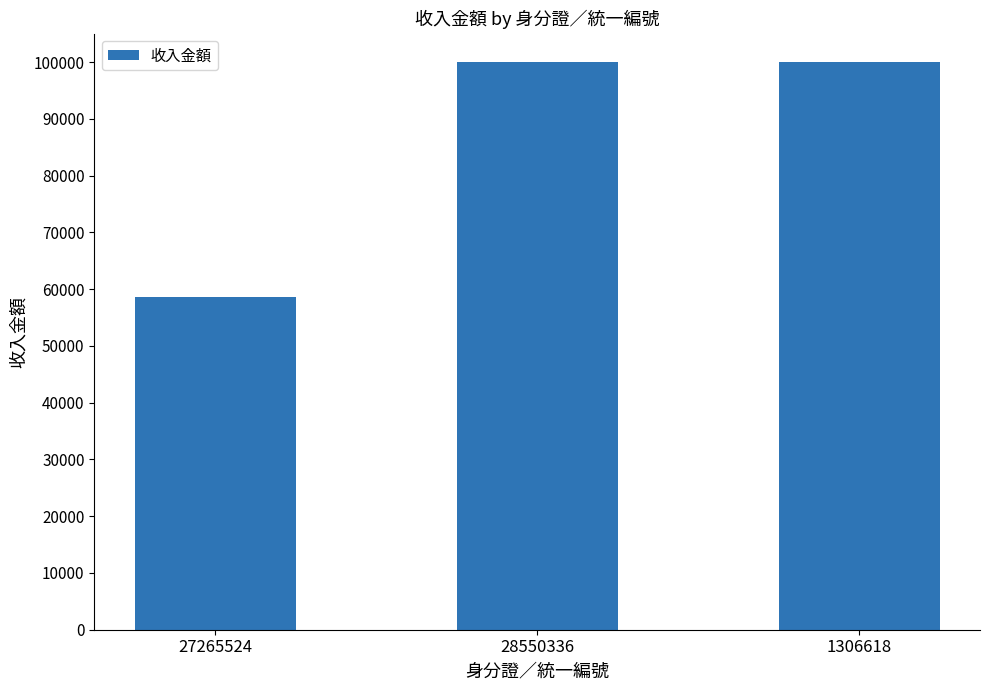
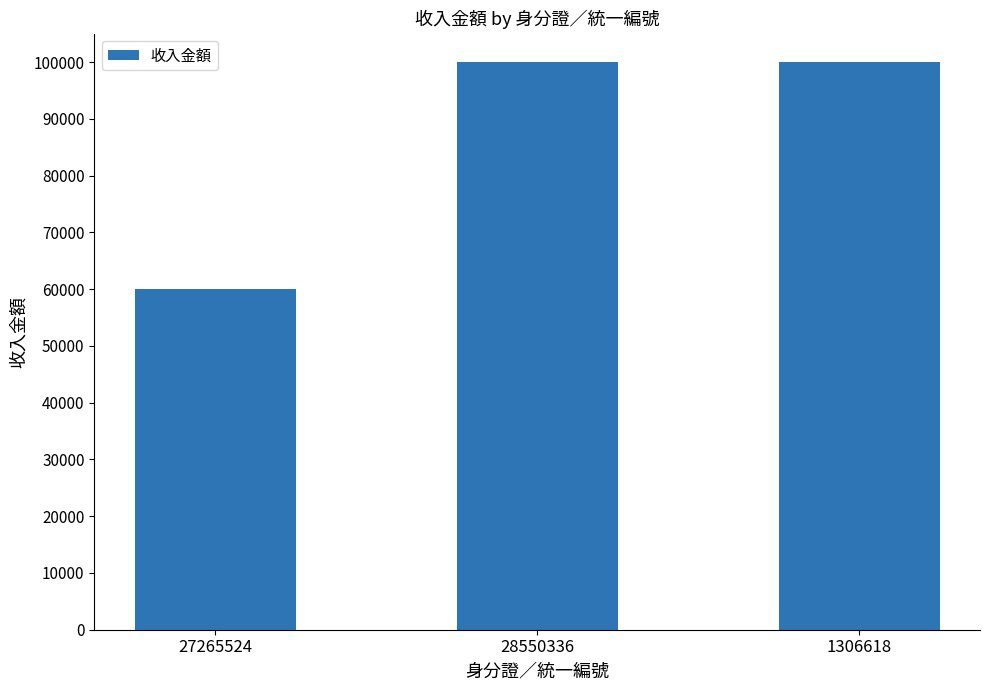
  {
-   "27265524": 59000,
+   "27265524": 60000,
    "28550336": 100000,
    "1306618": 100000
  }
